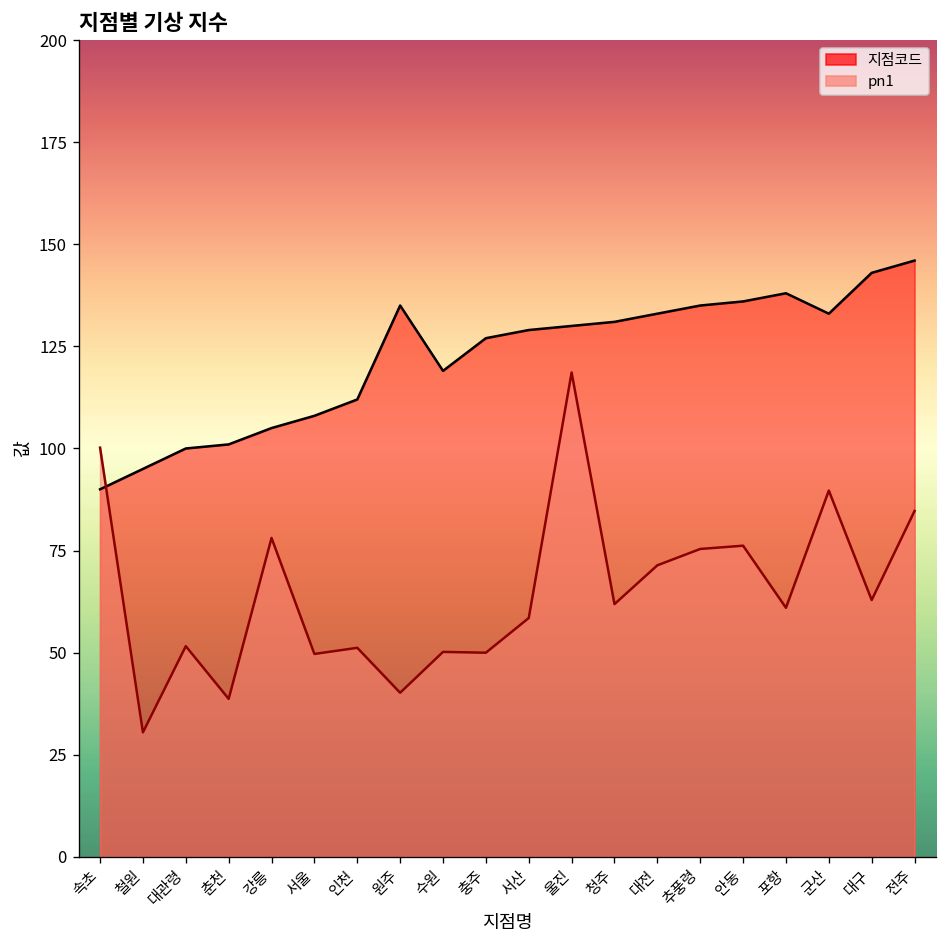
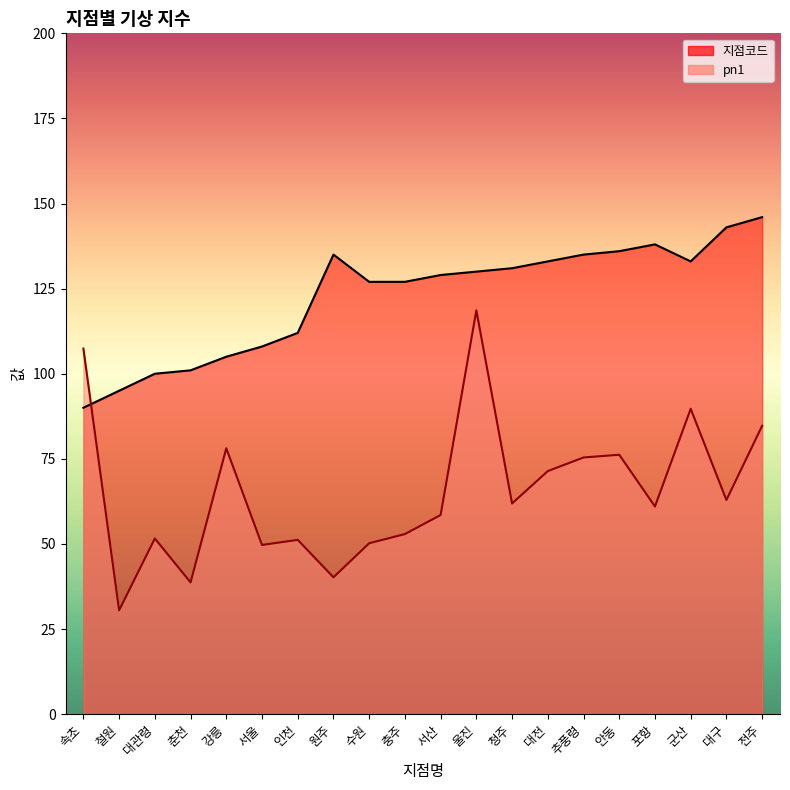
  {
    "지점코드": {
      "속초": 90,
      "철원": 95,
      "대관령": 100,
      "춘천": 101,
      "강릉": 105,
      "서울": 108,
      "인천": 112,
      "원주": 135,
-     "수원": 119,
+     "수원": 127,
      "충주": 127,
      "서산": 129,
      "울진": 130,
      "청주": 131,
      "대전": 133,
      "추풍령": 135,
      "안동": 136,
      "포항": 138,
      "군산": 133,
      "대구": 143,
      "전주": 146
    },
    "pn1": {
-     "속초": 100,
+     "속초": 107,
      "철원": 31,
      "대관령": 52,
      "춘천": 39,
      "강릉": 78,
      "서울": 50,
      "인천": 51,
      "원주": 40,
      "수원": 50,
-     "충주": 50,
+     "충주": 53,
      "서산": 59,
      "울진": 119,
      "청주": 62,
      "대전": 71,
      "추풍령": 75,
      "안동": 76,
      "포항": 61,
      "군산": 90,
      "대구": 63,
      "전주": 85
    }
  }
